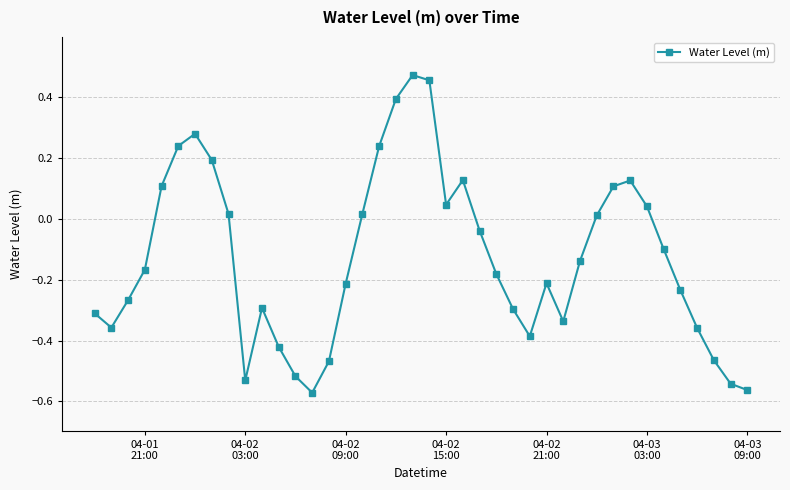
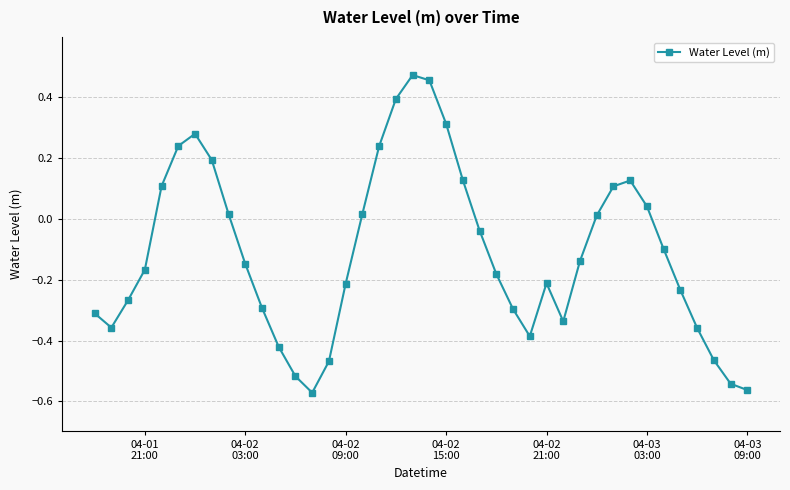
  {
    "04-01 21:00": -0.17,
-   "04-02 03:00": -0.53,
+   "04-02 03:00": -0.15,
    "04-02 09:00": -0.21,
-   "04-02 15:00": 0.05,
+   "04-02 15:00": 0.31,
    "04-02 21:00": -0.21,
    "04-03 03:00": 0.04,
    "04-03 09:00": -0.56
  }
